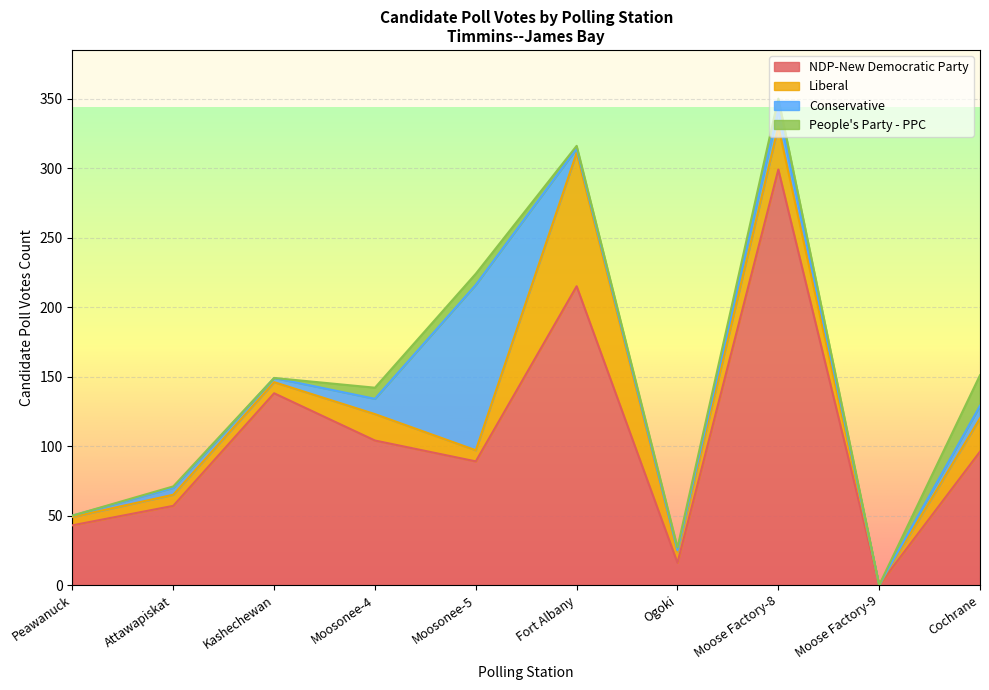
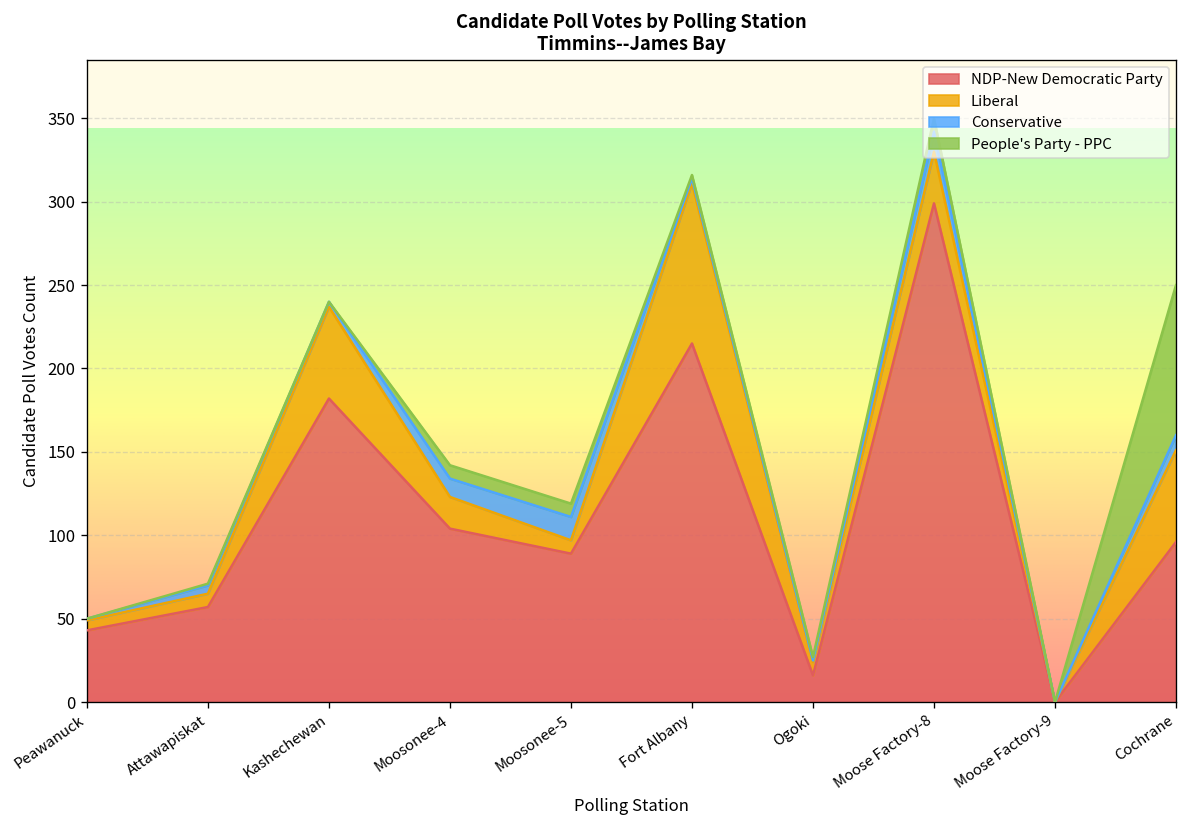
  {
    "NDP-New Democratic Party": {
      "Peawanuck": 43,
      "Attawapiskat": 57,
-     "Kashechewan": 138,
+     "Kashechewan": 182,
      "Moosonee-4": 104,
      "Moosonee-5": 89,
      "Fort Albany": 215,
      "Ogoki": 16,
      "Moose Factory-8": 299,
      "Cochrane": 96
    },
    "Liberal": {
      "Attawapiskat": 8,
-     "Kashechewan": 8,
+     "Kashechewan": 55,
      "Moosonee-4": 19,
      "Moosonee-5": 8,
      "Fort Albany": 96,
-     "Cochrane": 24
+     "Cochrane": 55
    },
    "Conservative": {
      "Moosonee-4": 11,
-     "Moosonee-5": 119,
+     "Moosonee-5": 14,
      "Fort Albany": 3,
      "Cochrane": 9
    },
    "People's Party - PPC": {
      "Moosonee-4": 8,
      "Moosonee-5": 8,
      "Fort Albany": 2,
      "Ogoki": 2,
-     "Cochrane": 22
+     "Cochrane": 90
    }
  }
